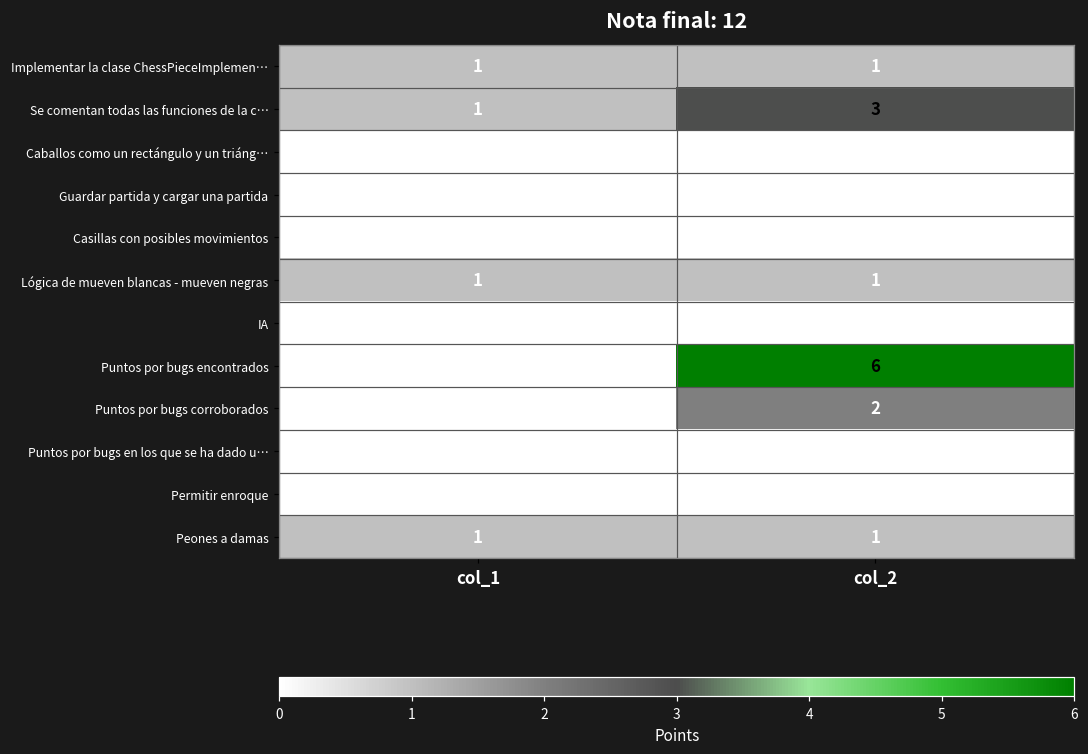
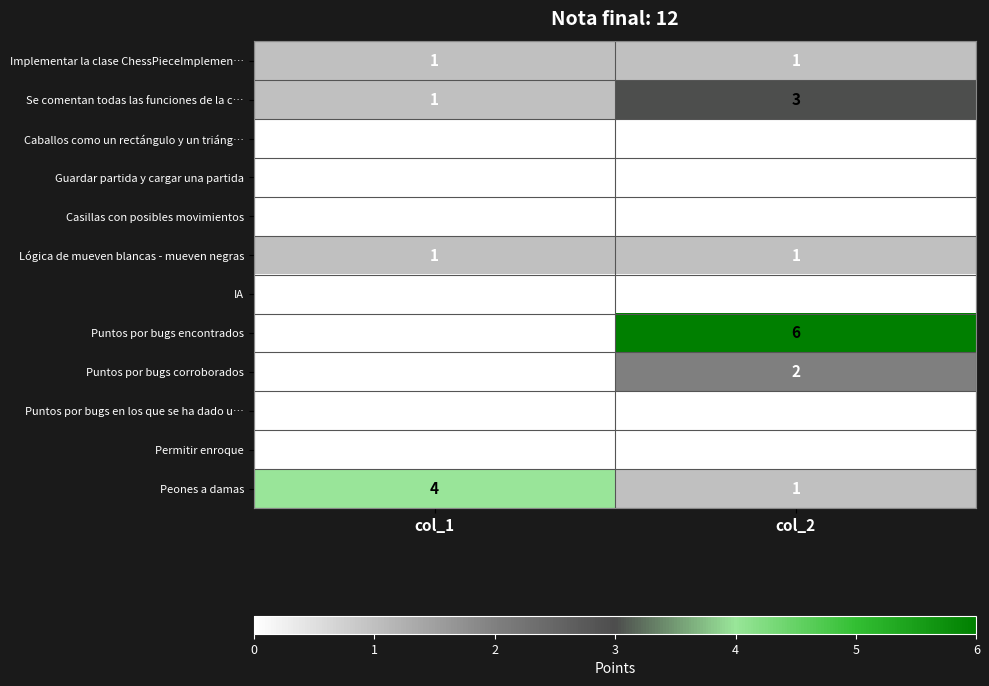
  {
    "Implementar la clase ChessPieceImplemen…": {
      "col_1": 1,
      "col_2": 1
    },
    "Se comentan todas las funciones de la c…": {
      "col_1": 1,
      "col_2": 3
    },
    "Lógica de mueven blancas - mueven negras": {
      "col_1": 1,
      "col_2": 1
    },
    "Puntos por bugs encontrados": {
      "col_2": 6
    },
    "Puntos por bugs corroborados": {
      "col_2": 2
    },
    "Peones a damas": {
-     "col_1": 1,
+     "col_1": 4,
      "col_2": 1
    }
  }
